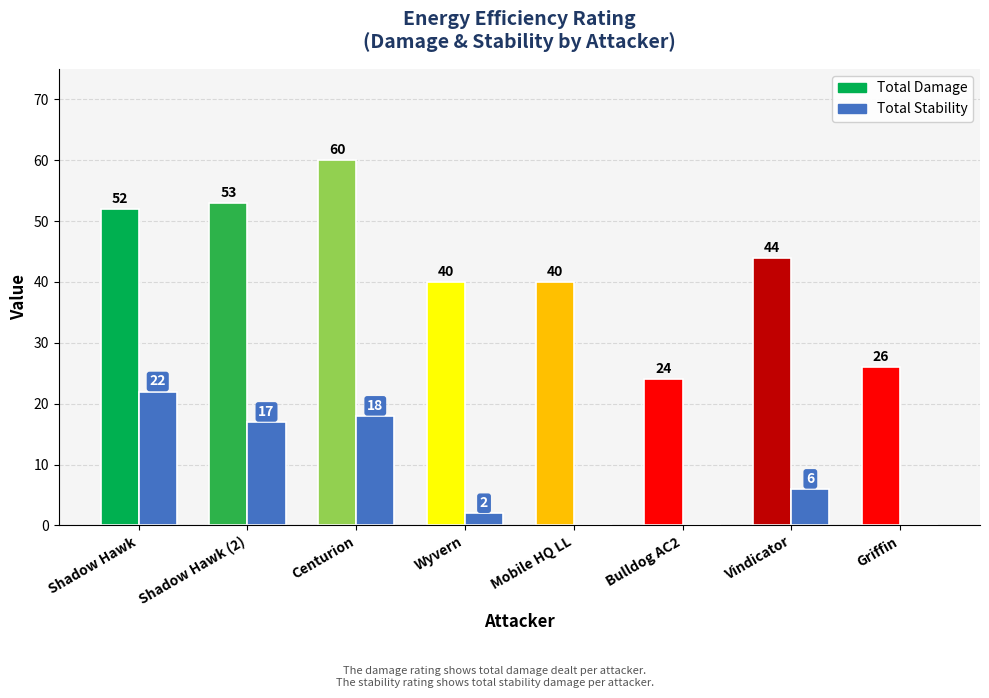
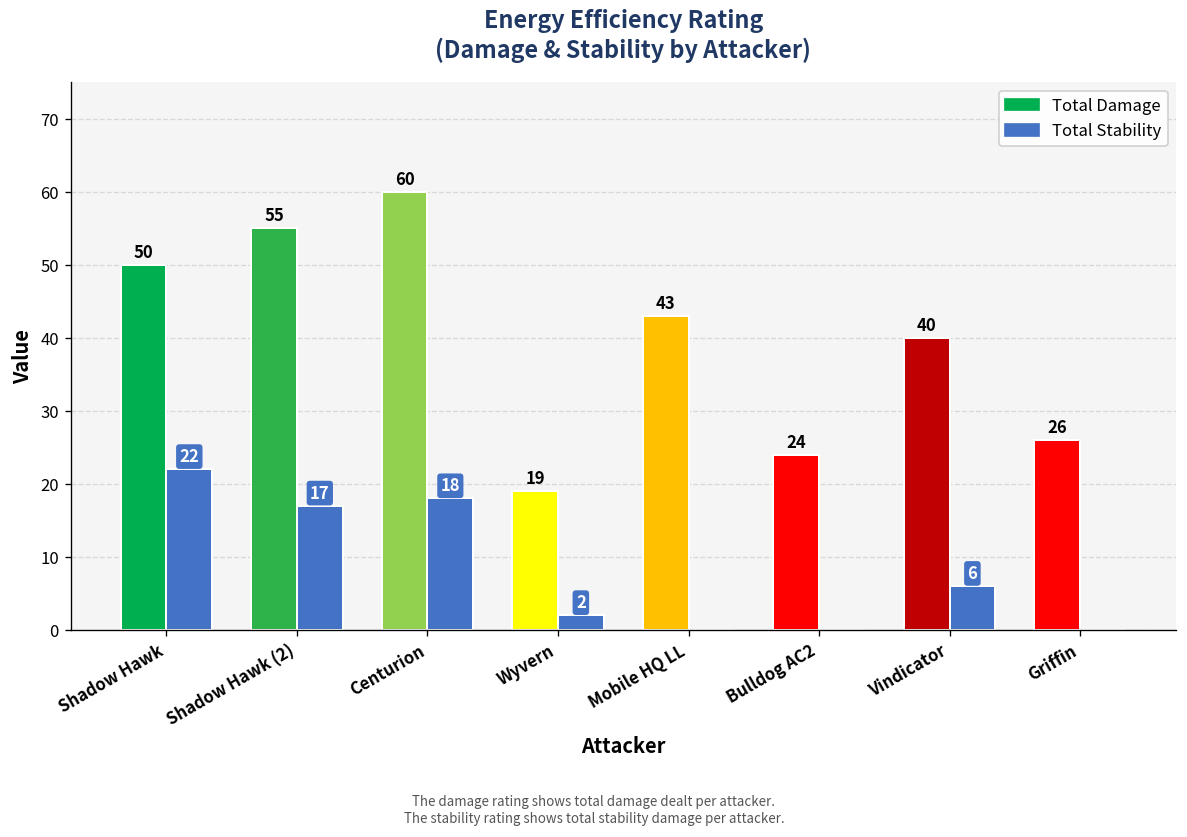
  {
    "Total Damage": {
-     "Shadow Hawk": 52,
-     "Shadow Hawk (2)": 53,
+     "Shadow Hawk": 50,
+     "Shadow Hawk (2)": 55,
      "Centurion": 60,
-     "Wyvern": 40,
-     "Mobile HQ LL": 40,
+     "Wyvern": 19,
+     "Mobile HQ LL": 43,
      "Bulldog AC2": 24,
-     "Vindicator": 44,
+     "Vindicator": 40,
      "Griffin": 26
    },
    "Total Stability": {
      "Mobile HQ LL": 0,
      "Bulldog AC2": 0,
      "Griffin": 0
    }
  }
